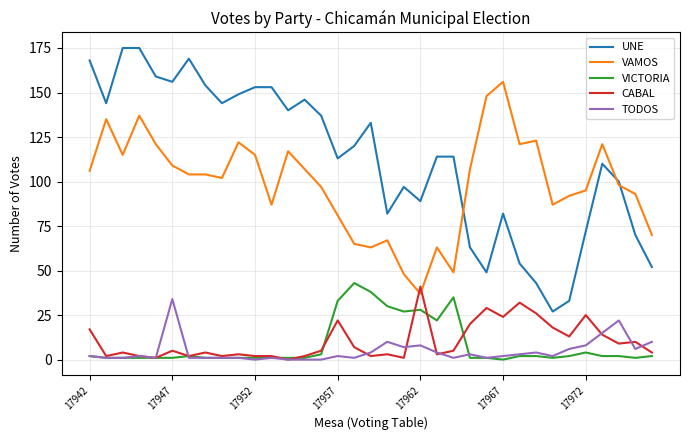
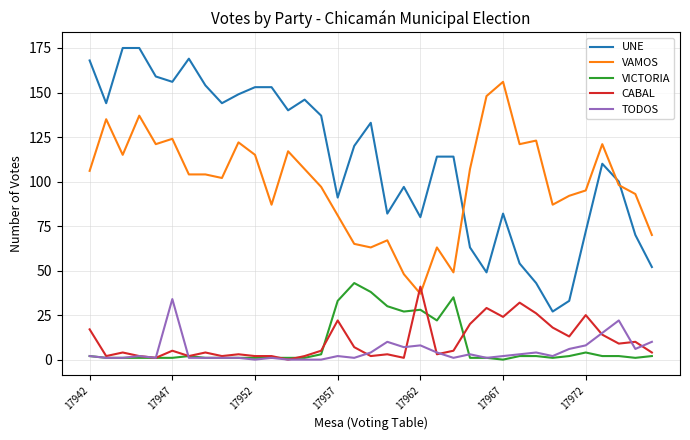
  {
    "UNE": {
      "17942": 168,
      "17947": 156,
      "17952": 153,
-     "17957": 113,
-     "17962": 89,
+     "17957": 91,
+     "17962": 80,
      "17967": 82,
      "17972": 72
    },
    "VAMOS": {
      "17942": 106,
-     "17947": 109,
+     "17947": 124,
      "17952": 115,
      "17957": 81,
      "17962": 37,
      "17967": 156,
      "17972": 95
    },
    "VICTORIA": {
      "17947": 1,
      "17957": 33,
      "17962": 28,
      "17967": 0,
      "17972": 4
    },
    "CABAL": {
      "17942": 17,
      "17947": 5,
      "17957": 22,
      "17962": 41,
      "17967": 24,
      "17972": 25
    },
    "TODOS": {
      "17947": 34,
      "17957": 2,
      "17962": 8,
      "17967": 2,
      "17972": 8
    }
  }
